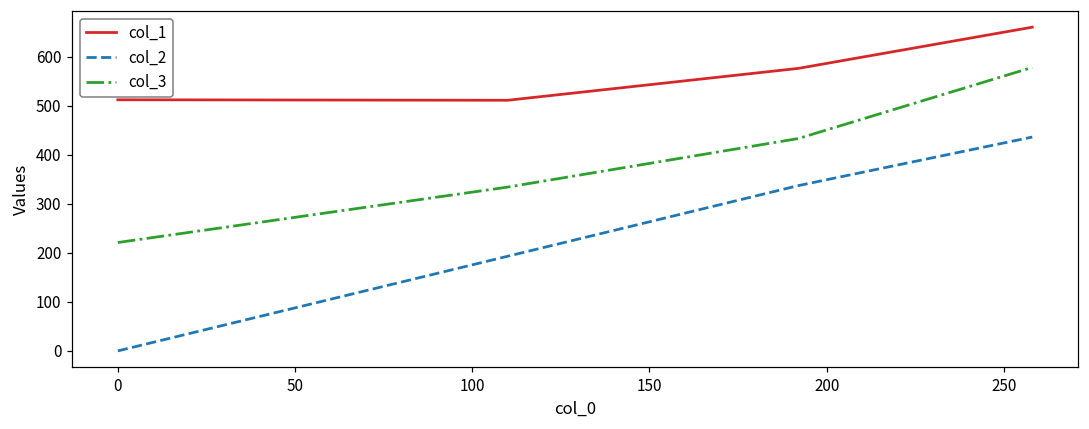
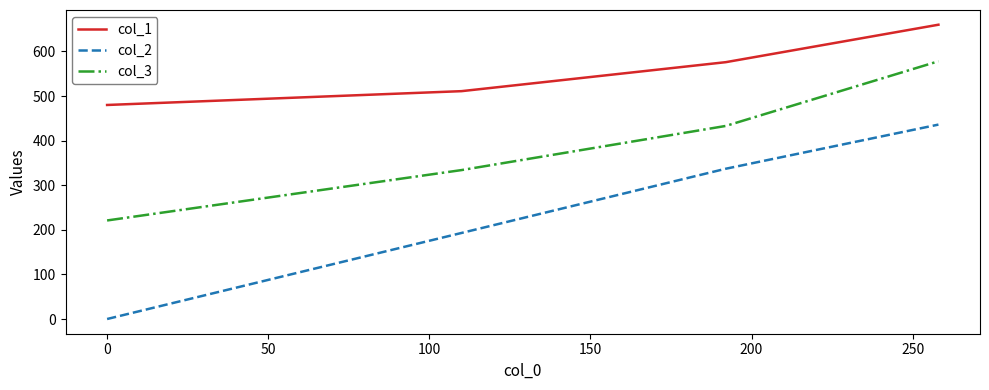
  {
    "col_1": {
-     "0": 510
+     "0": 480
    },
    "col_2": {
      "0": 0
    },
    "col_3": {
      "0": 220
    }
  }
